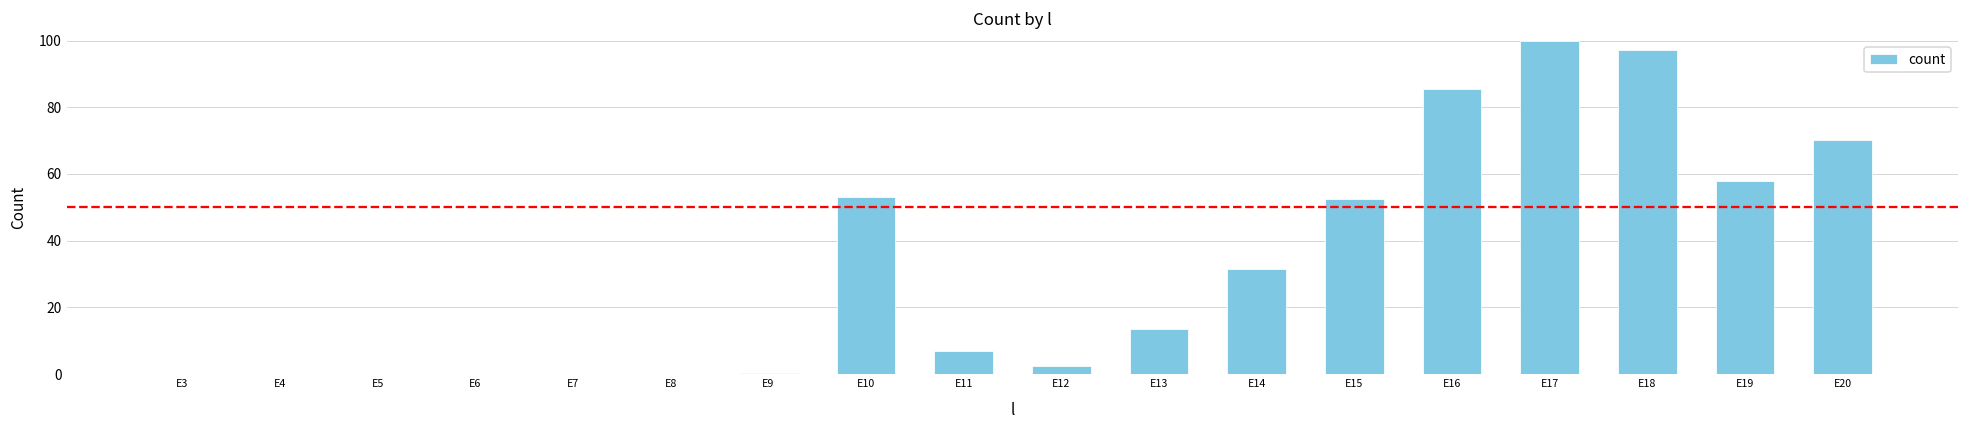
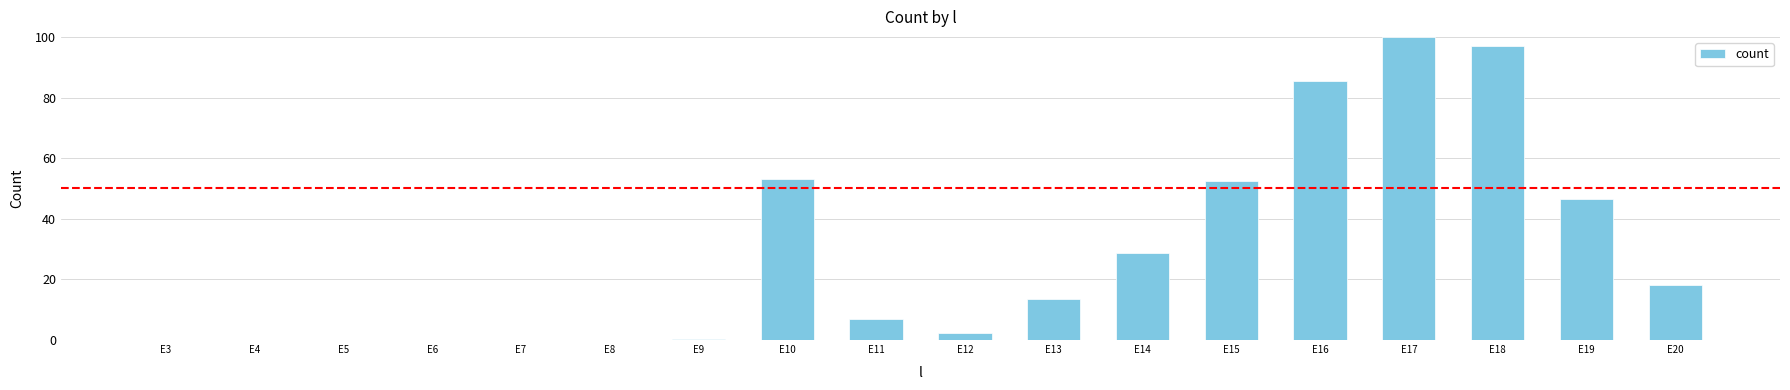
  {
    "E10": 53,
    "E11": 7,
    "E12": 2,
    "E13": 13,
-   "E14": 31,
+   "E14": 29,
    "E15": 53,
    "E16": 85,
    "E17": 100,
    "E18": 97,
-   "E19": 58,
-   "E20": 70
+   "E19": 46,
+   "E20": 18
  }
